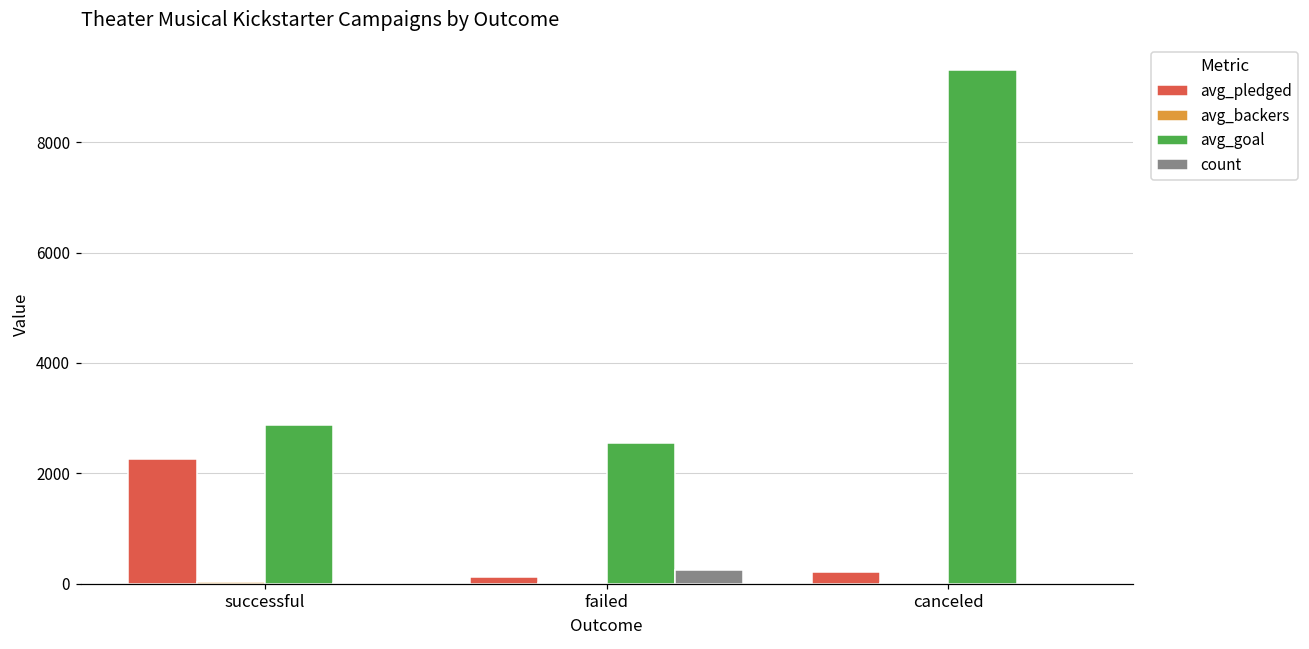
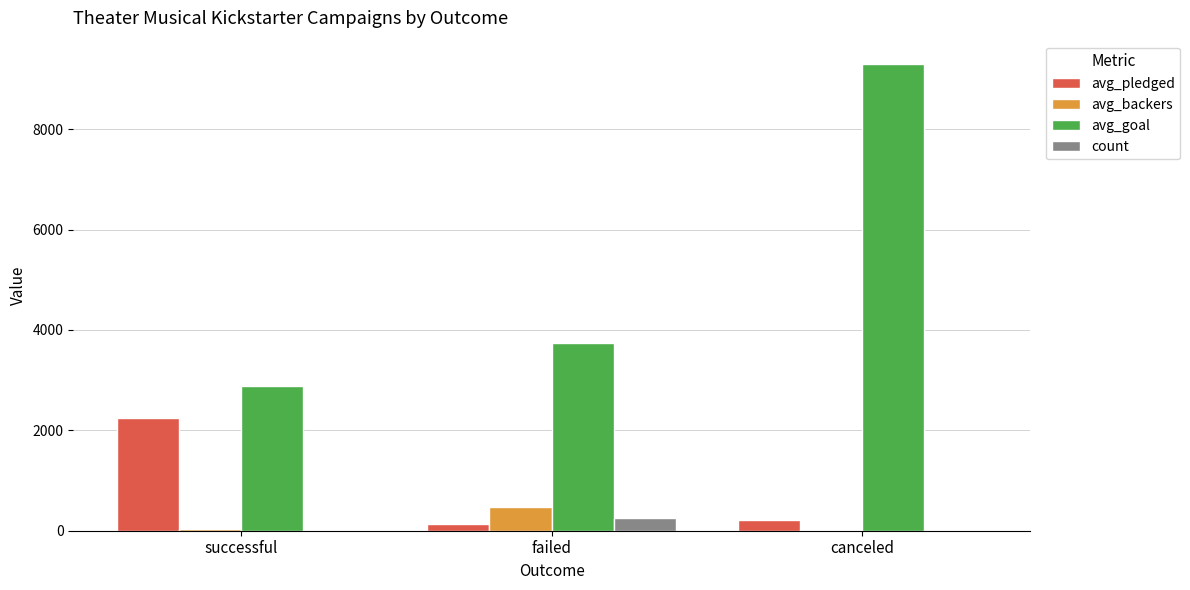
  {
    "avg_pledged": {
      "successful": 2300,
      "failed": 100,
      "canceled": 200
    },
    "avg_backers": {
-     "failed": 0
+     "failed": 500
    },
    "avg_goal": {
      "successful": 2900,
-     "failed": 2500,
+     "failed": 3800,
      "canceled": 9300
    },
    "count": {
      "failed": 200
    }
  }
